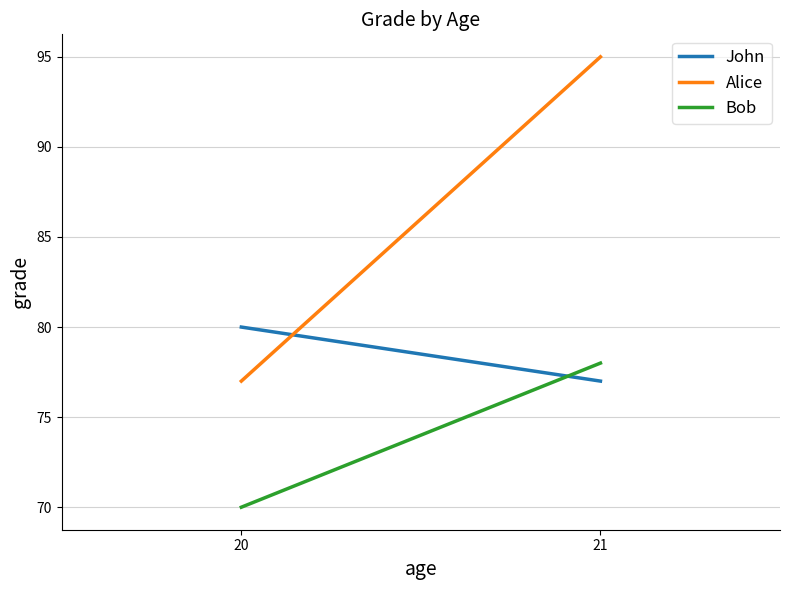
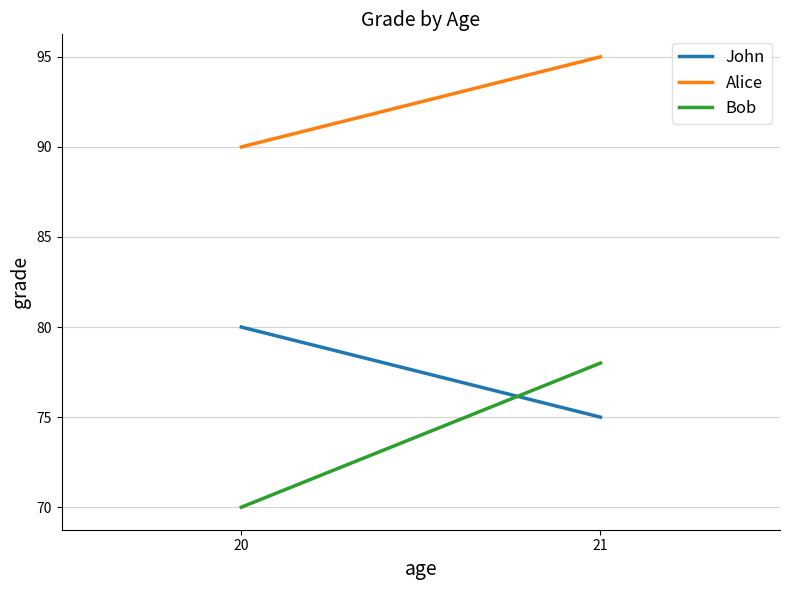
  {
    "John": {
      "20": 80,
-     "21": 77
+     "21": 75
    },
    "Alice": {
-     "20": 77,
+     "20": 90,
      "21": 95
    },
    "Bob": {
      "20": 70,
      "21": 78
    }
  }
